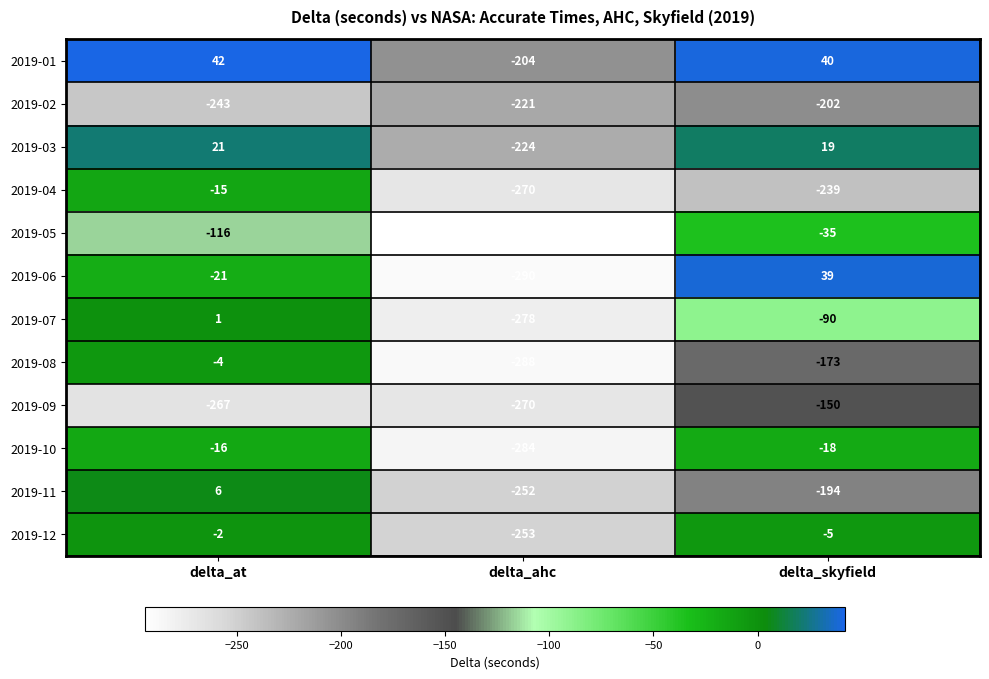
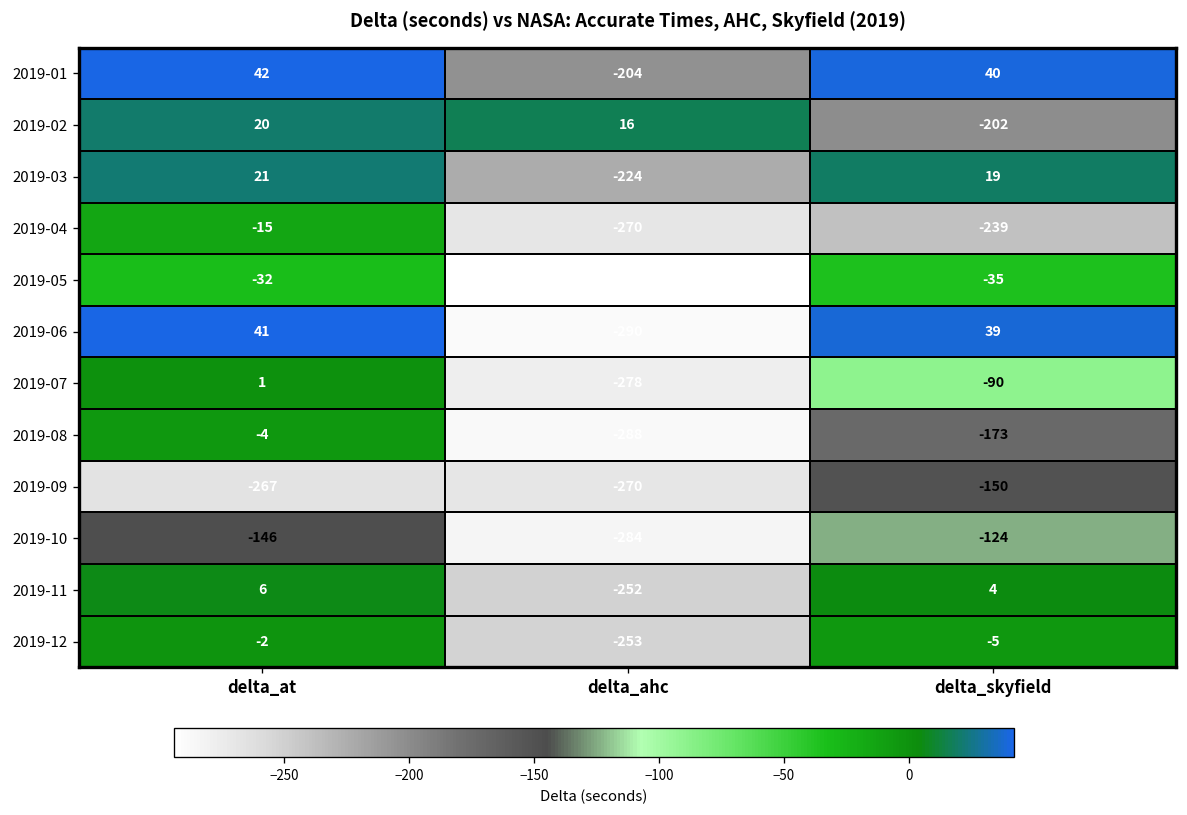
  {
    "2019-01": {
      "delta_at": 42,
      "delta_ahc": -204,
      "delta_skyfield": 40
    },
    "2019-02": {
-     "delta_at": -243,
-     "delta_ahc": -221,
+     "delta_at": 20,
+     "delta_ahc": 16,
      "delta_skyfield": -202
    },
    "2019-03": {
      "delta_at": 21,
      "delta_ahc": -224,
      "delta_skyfield": 19
    },
    "2019-04": {
      "delta_at": -15,
      "delta_skyfield": -239
    },
    "2019-05": {
-     "delta_at": -116,
+     "delta_at": -32,
      "delta_skyfield": -35
    },
    "2019-06": {
-     "delta_at": -21,
+     "delta_at": 41,
      "delta_skyfield": 39
    },
    "2019-07": {
      "delta_at": 1,
      "delta_skyfield": -90
    },
    "2019-08": {
      "delta_at": -4,
      "delta_skyfield": -173
    },
    "2019-09": {
      "delta_skyfield": -150
    },
    "2019-10": {
-     "delta_at": -16,
-     "delta_skyfield": -18
+     "delta_at": -146,
+     "delta_skyfield": -124
    },
    "2019-11": {
      "delta_at": 6,
-     "delta_skyfield": -194
+     "delta_skyfield": 4
    },
    "2019-12": {
      "delta_at": -2,
      "delta_skyfield": -5
    }
  }
